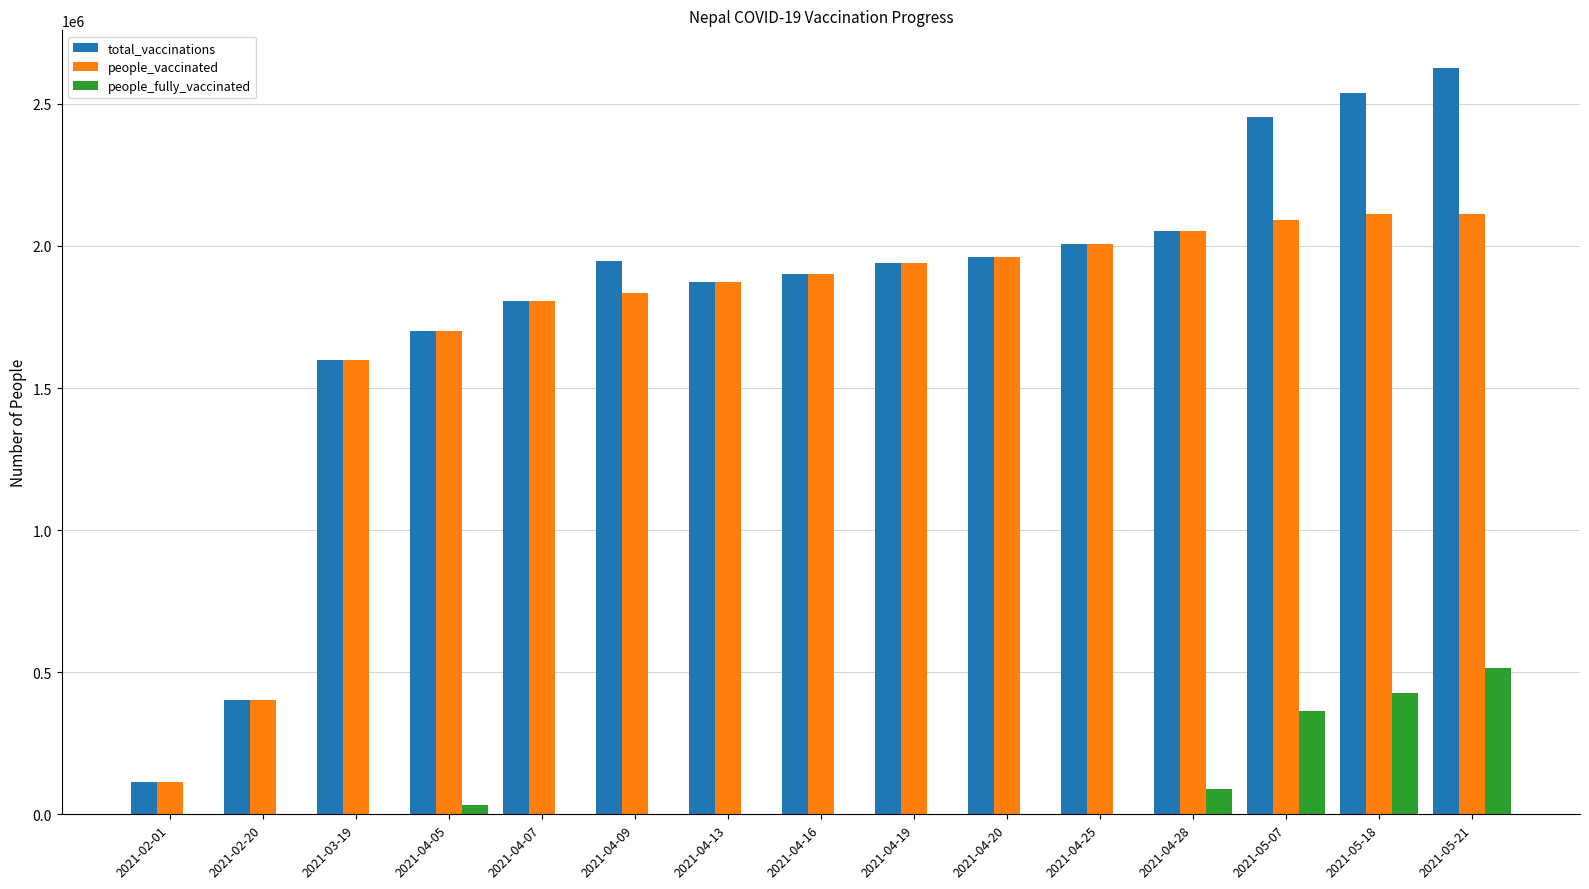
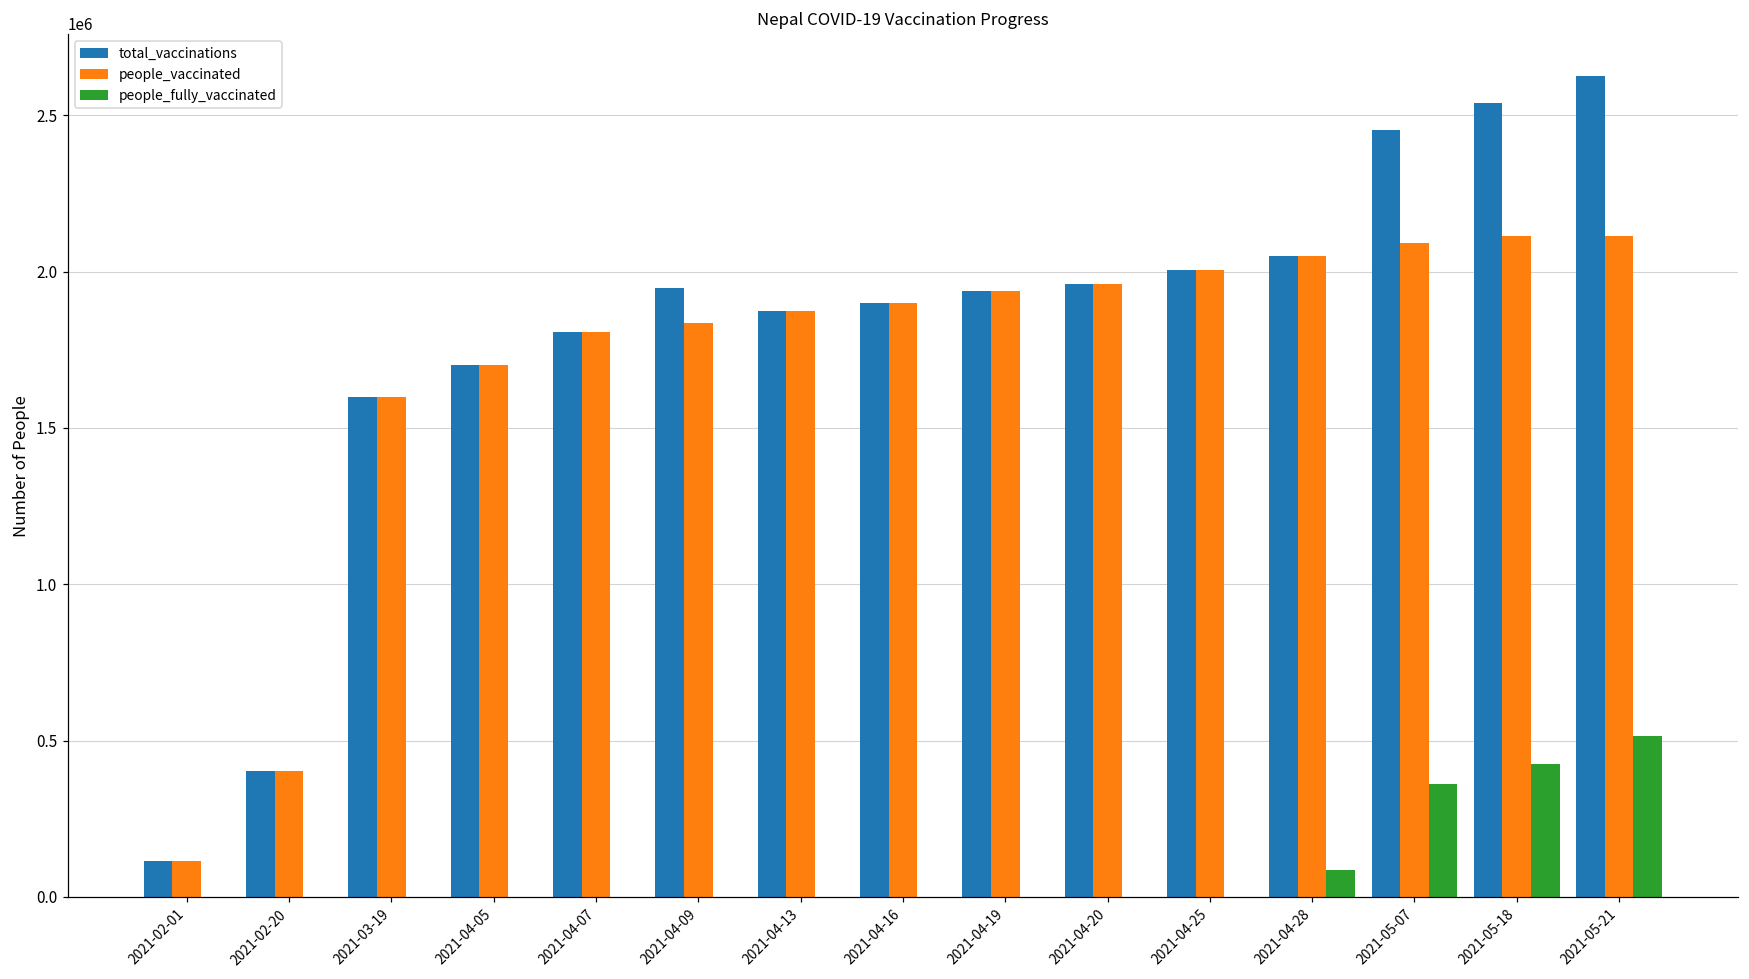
  {
    "total_vaccinations": {
      "2021-02-01": 110000,
      "2021-02-20": 400000,
      "2021-03-19": 1600000,
      "2021-04-05": 1700000,
      "2021-04-07": 1810000,
      "2021-04-09": 1950000,
      "2021-04-13": 1870000,
      "2021-04-16": 1900000,
      "2021-04-19": 1940000,
      "2021-04-20": 1960000,
      "2021-04-25": 2010000,
      "2021-04-28": 2050000,
      "2021-05-07": 2450000,
      "2021-05-18": 2540000,
      "2021-05-21": 2630000
    },
    "people_vaccinated": {
      "2021-02-01": 110000,
      "2021-02-20": 400000,
      "2021-03-19": 1600000,
      "2021-04-05": 1700000,
      "2021-04-07": 1810000,
      "2021-04-09": 1840000,
      "2021-04-13": 1870000,
      "2021-04-16": 1900000,
      "2021-04-19": 1940000,
      "2021-04-20": 1960000,
      "2021-04-25": 2010000,
      "2021-04-28": 2050000,
      "2021-05-07": 2090000,
      "2021-05-18": 2110000,
      "2021-05-21": 2110000
    },
    "people_fully_vaccinated": {
      "2021-02-01": 0,
      "2021-02-20": 0,
      "2021-03-19": 0,
-     "2021-04-05": 30000,
+     "2021-04-05": 0,
      "2021-04-07": 0,
      "2021-04-09": 0,
      "2021-04-13": 0,
      "2021-04-16": 0,
      "2021-04-19": 0,
      "2021-04-20": 0,
      "2021-04-25": 0,
      "2021-04-28": 90000,
      "2021-05-07": 360000,
      "2021-05-18": 430000,
      "2021-05-21": 510000
    }
  }
